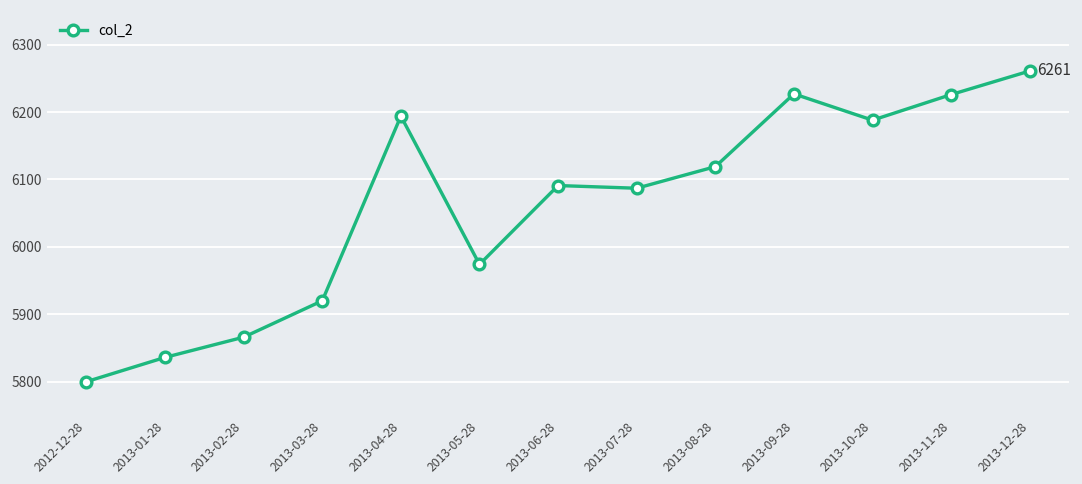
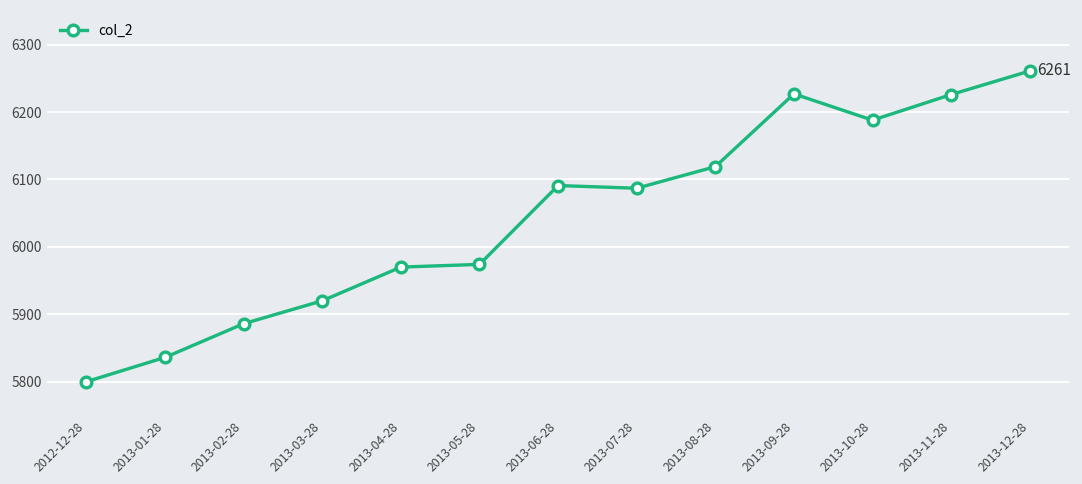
  {
    "2012-12-28": 5800,
    "2013-01-28": 5840,
-   "2013-02-28": 5870,
+   "2013-02-28": 5890,
    "2013-03-28": 5920,
-   "2013-04-28": 6190,
+   "2013-04-28": 5970,
    "2013-05-28": 5970,
    "2013-06-28": 6090,
    "2013-07-28": 6090,
    "2013-08-28": 6120,
    "2013-09-28": 6230,
    "2013-10-28": 6190,
    "2013-11-28": 6230
  }
